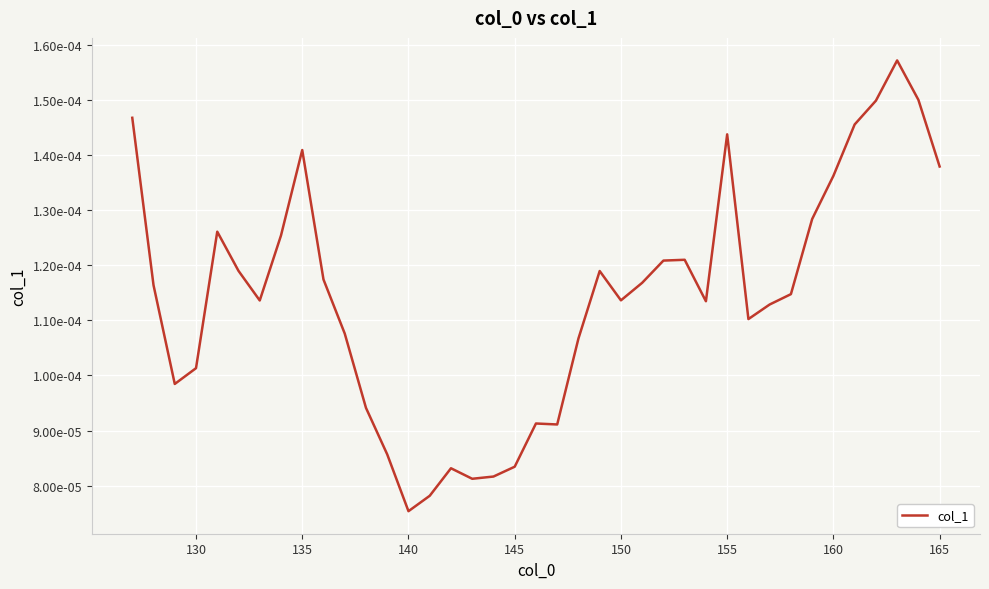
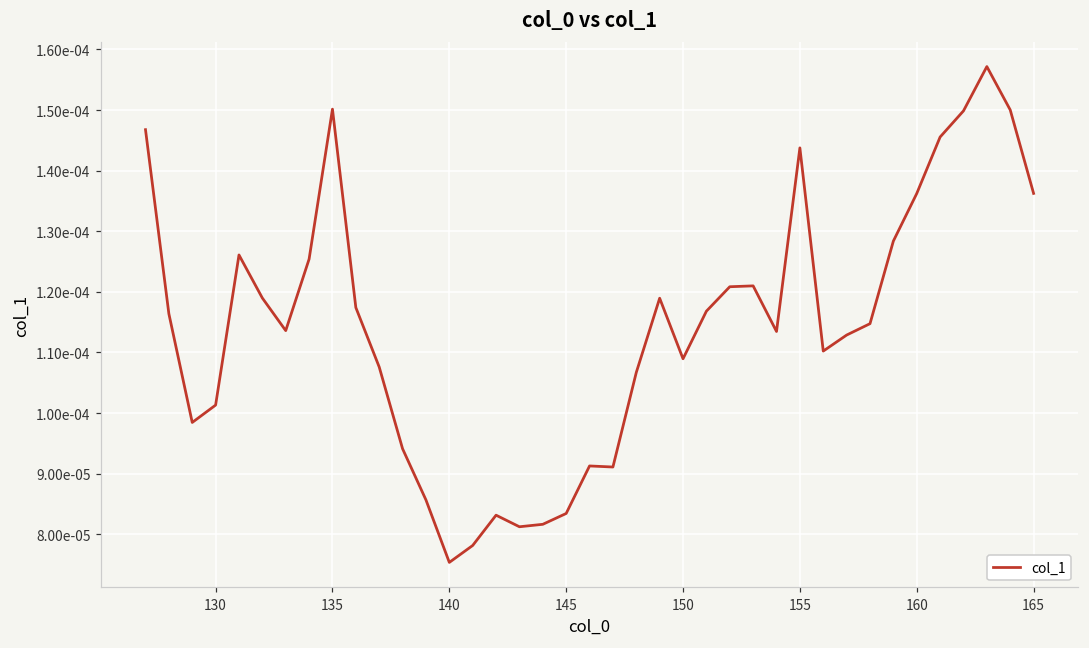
  {
    "130": 0.000101,
-   "135": 0.000141,
+   "135": 0.000150,
    "140": 0.000075,
    "145": 0.000083,
-   "150": 0.000114,
+   "150": 0.000109,
    "155": 0.000144,
    "160": 0.000136,
-   "165": 0.000138
+   "165": 0.000136
  }
